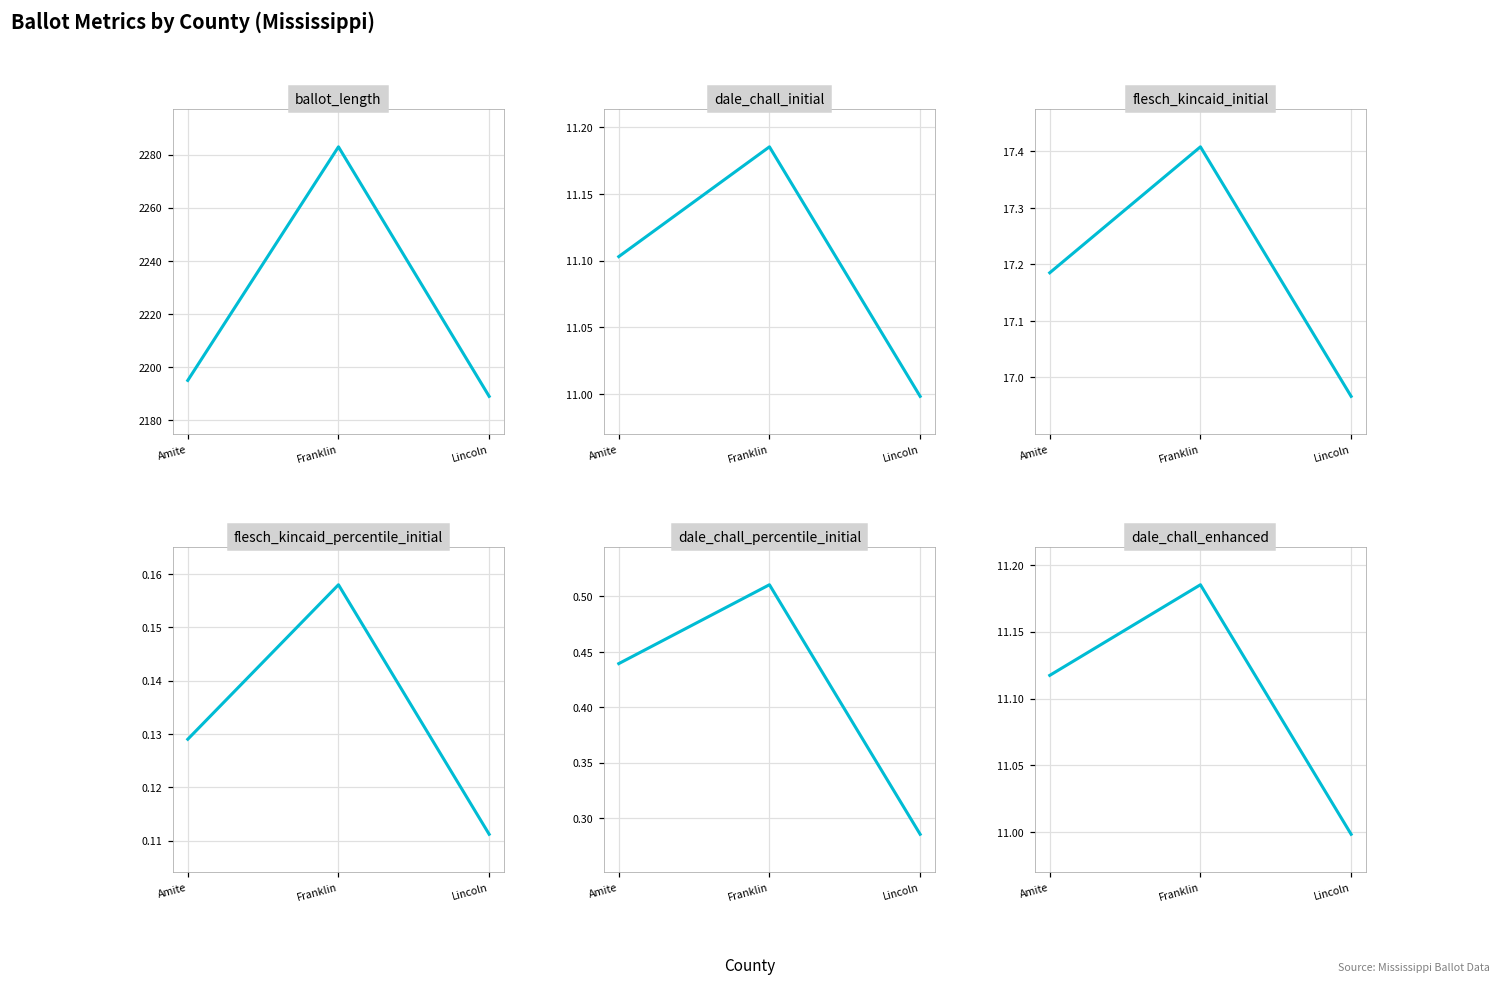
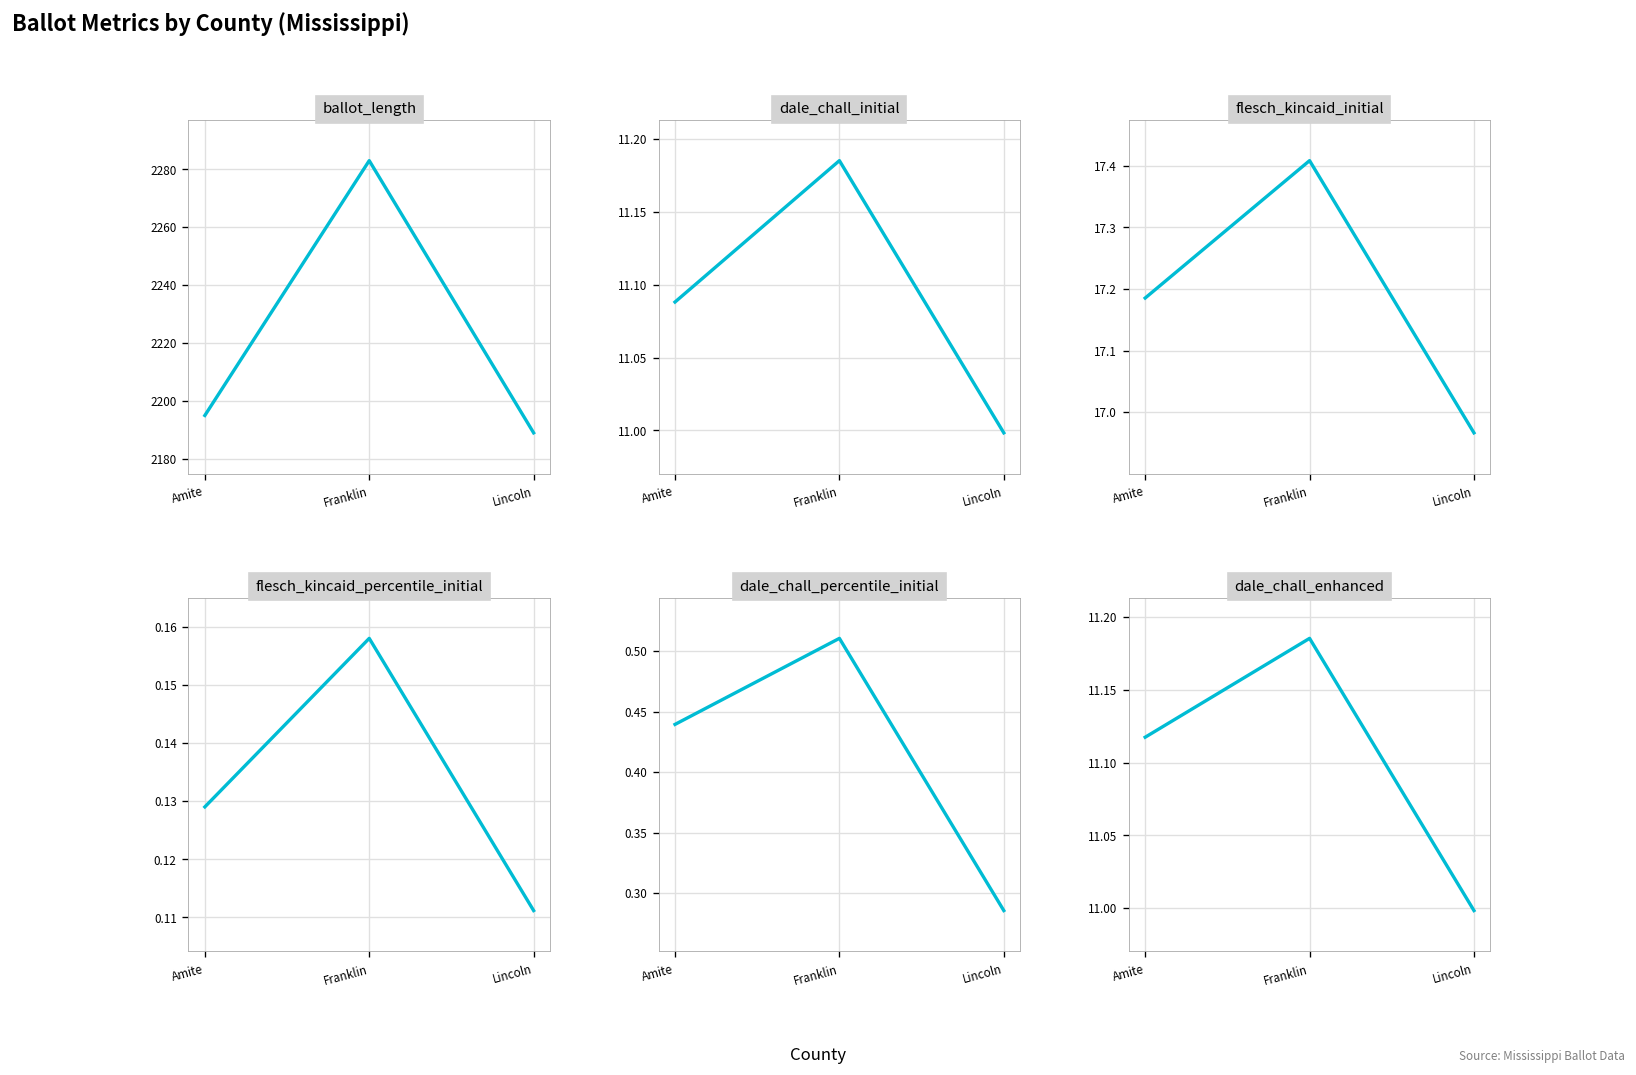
  {
    "ballot_length": {
      "Amite": 2195,
      "Franklin": 2283,
      "Lincoln": 2189
    },
    "dale_chall_initial": {
-     "Amite": 11.103,
+     "Amite": 11.088,
      "Franklin": 11.185,
      "Lincoln": 10.998
    },
    "flesch_kincaid_initial": {
      "Amite": 17.19,
      "Franklin": 17.41,
      "Lincoln": 16.97
    },
    "flesch_kincaid_percentile_initial": {
      "Amite": 0.129,
      "Franklin": 0.158,
      "Lincoln": 0.111
    },
    "dale_chall_percentile_initial": {
      "Amite": 0.439,
      "Franklin": 0.511,
      "Lincoln": 0.286
    },
    "dale_chall_enhanced": {
      "Amite": 11.117,
      "Franklin": 11.185,
      "Lincoln": 10.998
    }
  }
